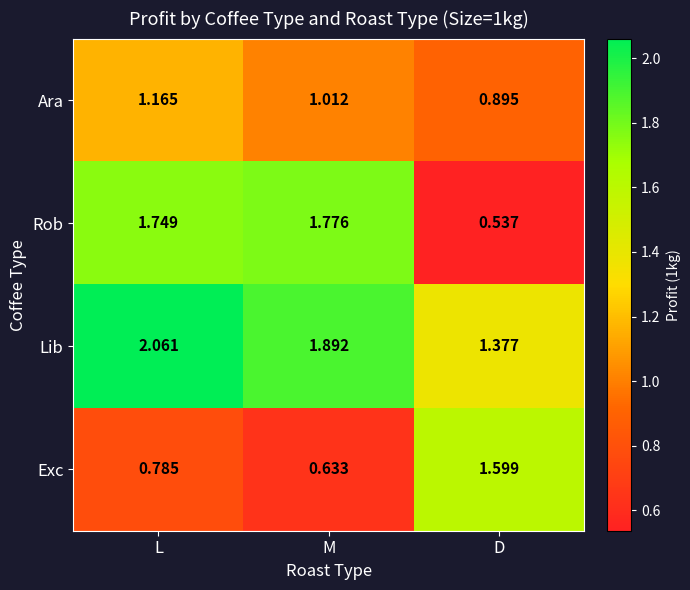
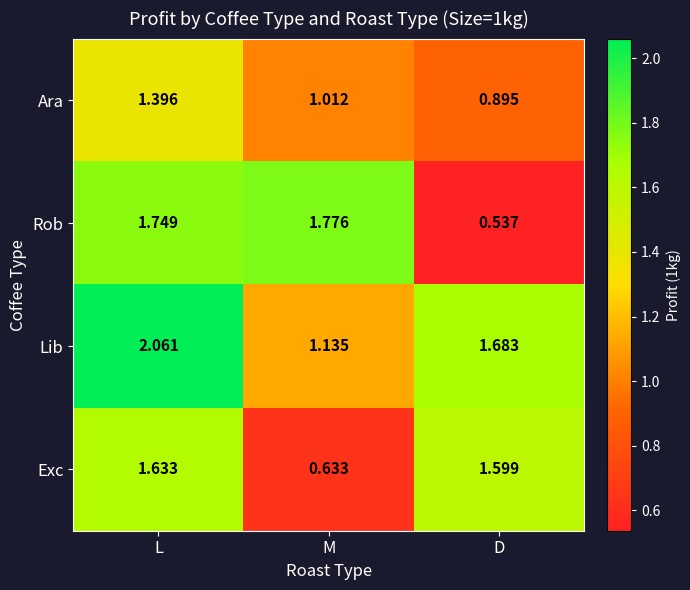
  {
    "Ara": {
-     "L": 1.165,
+     "L": 1.396,
      "M": 1.012,
      "D": 0.895
    },
    "Rob": {
      "L": 1.749,
      "M": 1.776,
      "D": 0.537
    },
    "Lib": {
      "L": 2.061,
-     "M": 1.892,
-     "D": 1.377
+     "M": 1.135,
+     "D": 1.683
    },
    "Exc": {
-     "L": 0.785,
+     "L": 1.633,
      "M": 0.633,
      "D": 1.599
    }
  }
